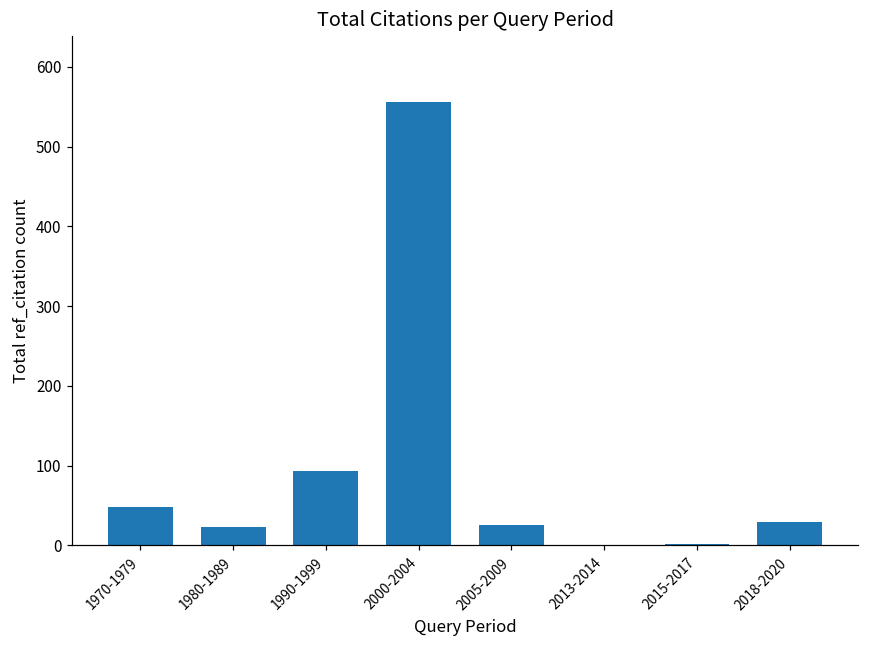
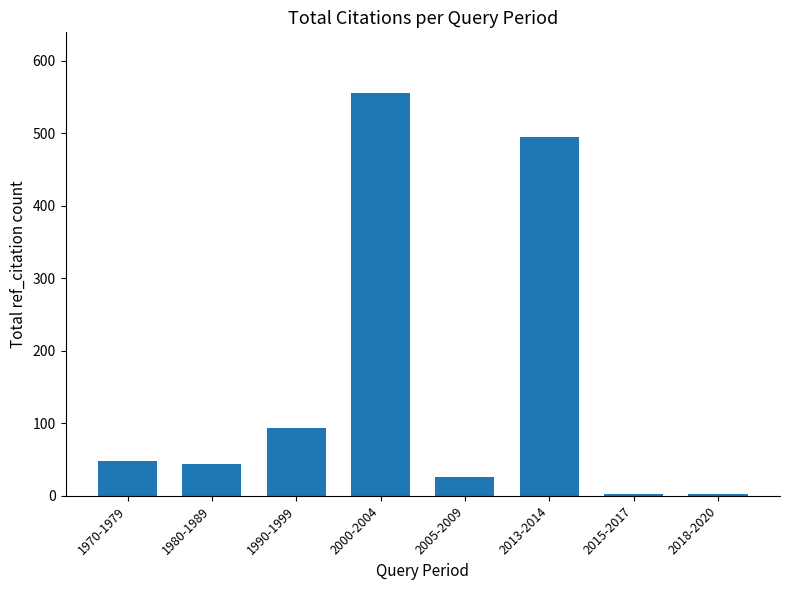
  {
    "1970-1979": 50,
-   "1980-1989": 20,
+   "1980-1989": 40,
    "1990-1999": 90,
    "2000-2004": 560,
    "2005-2009": 30,
-   "2013-2014": 0,
-   "2018-2020": 30
+   "2013-2014": 500,
+   "2018-2020": 0
  }
